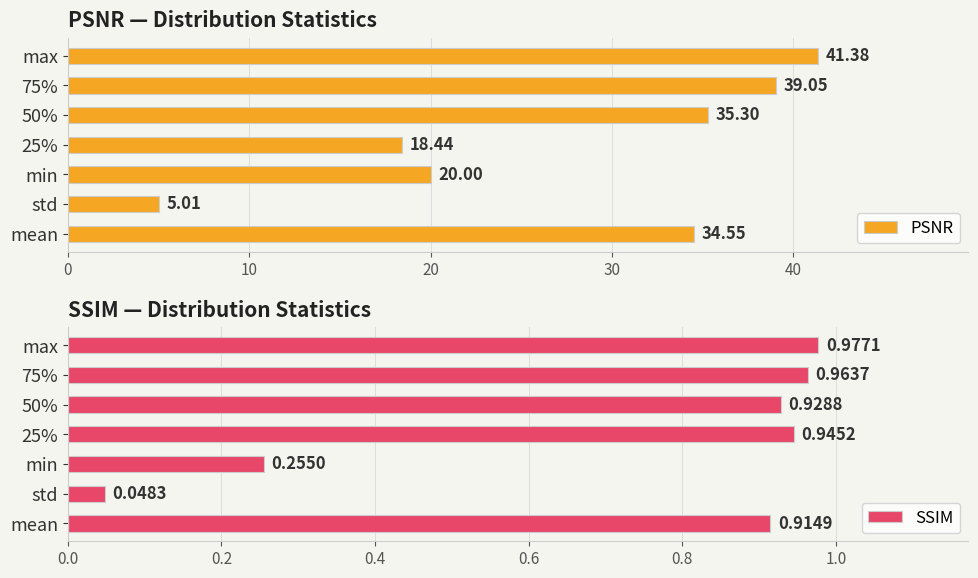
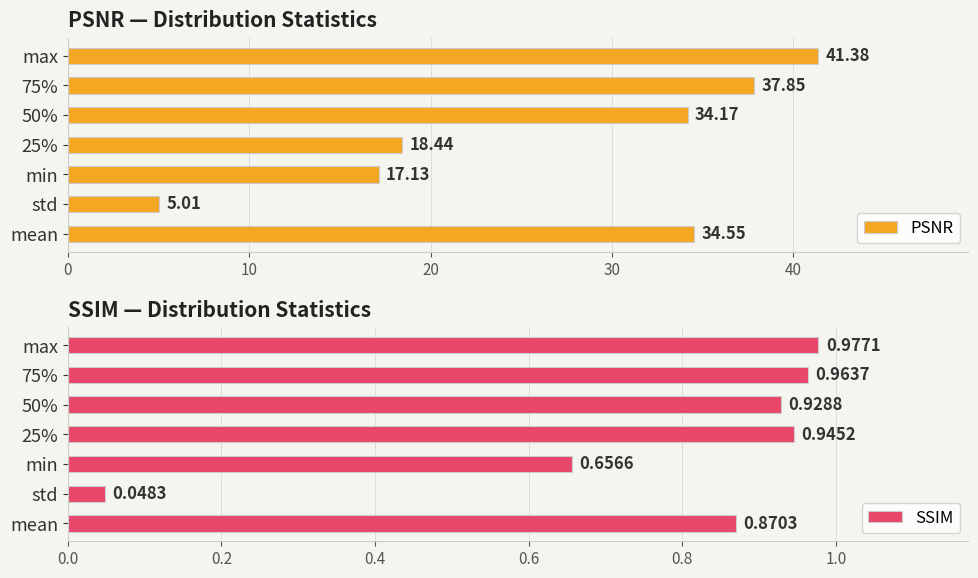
  {
    "PSNR — Distribution Statistics": {
      "max": 41.38,
-     "75%": 39.05,
-     "50%": 35.30,
+     "75%": 37.85,
+     "50%": 34.17,
      "25%": 18.44,
-     "min": 20.00,
+     "min": 17.13,
      "std": 5.01,
      "mean": 34.55
    },
    "SSIM — Distribution Statistics": {
      "max": 0.9771,
      "75%": 0.9637,
      "50%": 0.9288,
      "25%": 0.9452,
-     "min": 0.2550,
+     "min": 0.6566,
      "std": 0.0483,
-     "mean": 0.9149
+     "mean": 0.8703
    }
  }
